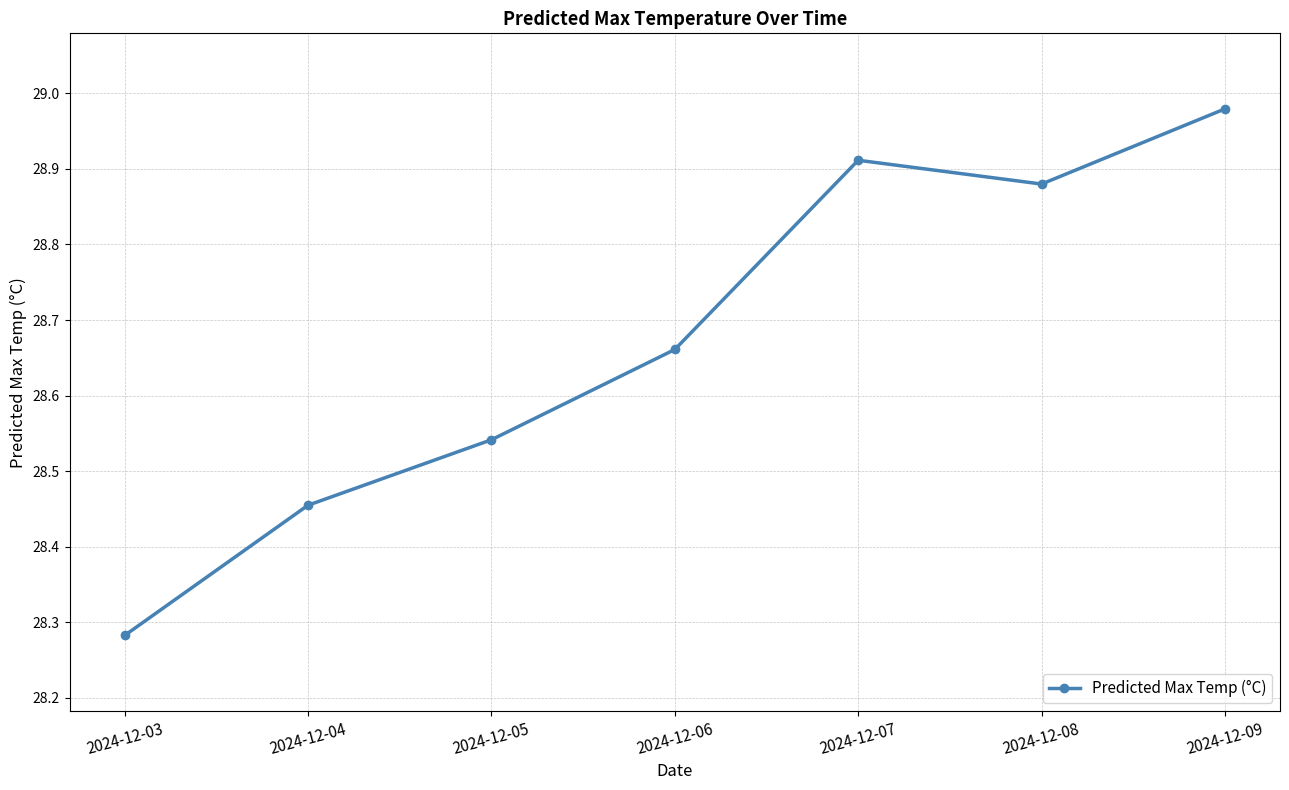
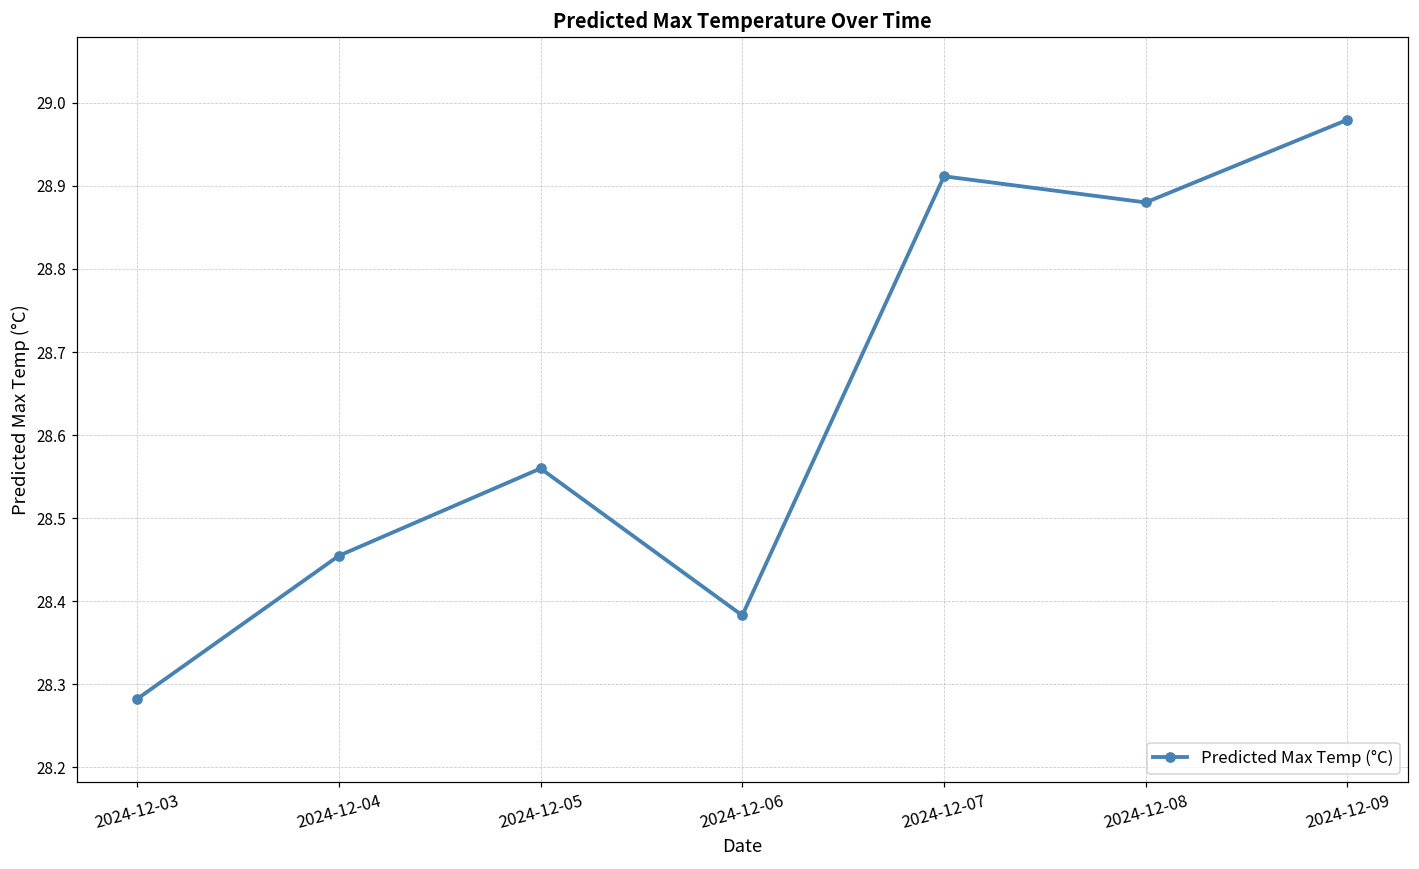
  {
    "2024-12-03": 28.28,
    "2024-12-04": 28.45,
-   "2024-12-05": 28.54,
-   "2024-12-06": 28.66,
+   "2024-12-05": 28.56,
+   "2024-12-06": 28.38,
    "2024-12-07": 28.91,
    "2024-12-08": 28.88,
    "2024-12-09": 28.98
  }
